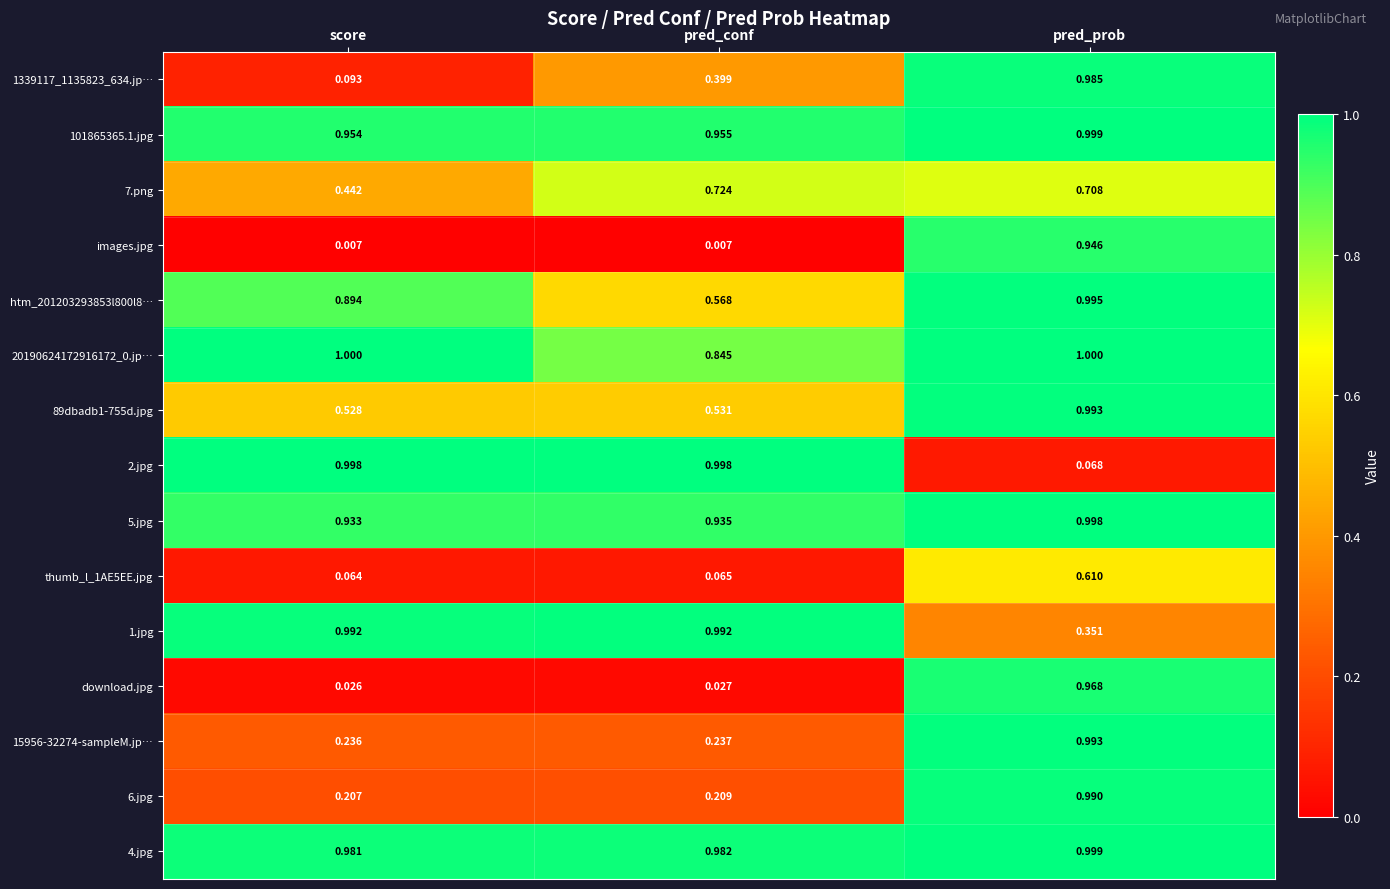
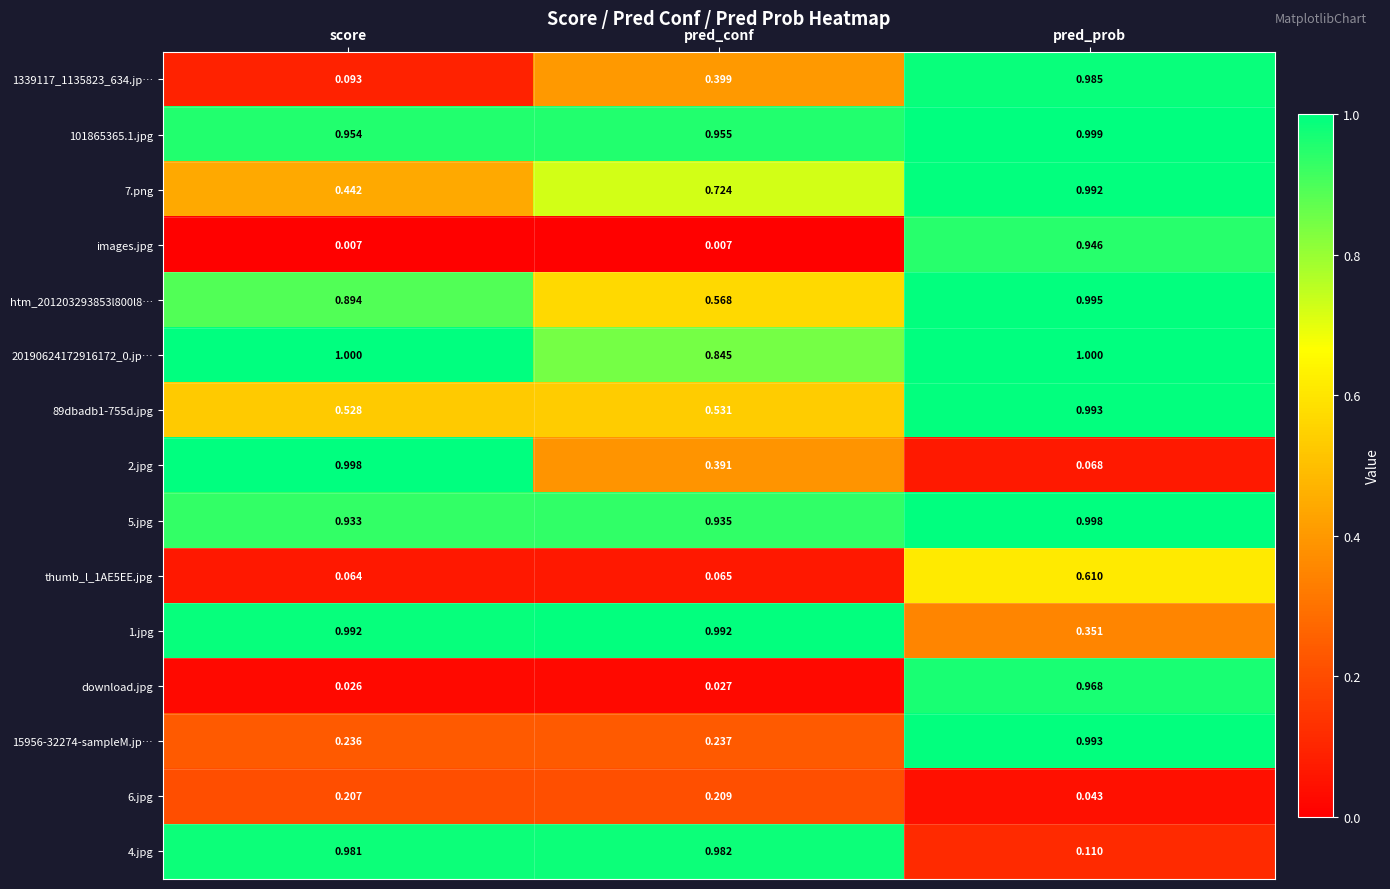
  {
    "1339117_1135823_634.jp…": {
      "score": 0.093,
      "pred_conf": 0.399,
      "pred_prob": 0.985
    },
    "101865365.1.jpg": {
      "score": 0.954,
      "pred_conf": 0.955,
      "pred_prob": 0.999
    },
    "7.png": {
      "score": 0.442,
      "pred_conf": 0.724,
-     "pred_prob": 0.708
+     "pred_prob": 0.992
    },
    "images.jpg": {
      "score": 0.007,
      "pred_conf": 0.007,
      "pred_prob": 0.946
    },
    "htm_201203293853l800l8…": {
      "score": 0.894,
      "pred_conf": 0.568,
      "pred_prob": 0.995
    },
    "20190624172916172_0.jp…": {
      "score": 1.000,
      "pred_conf": 0.845,
      "pred_prob": 1.000
    },
    "89dbadb1-755d.jpg": {
      "score": 0.528,
      "pred_conf": 0.531,
      "pred_prob": 0.993
    },
    "2.jpg": {
      "score": 0.998,
-     "pred_conf": 0.998,
+     "pred_conf": 0.391,
      "pred_prob": 0.068
    },
    "5.jpg": {
      "score": 0.933,
      "pred_conf": 0.935,
      "pred_prob": 0.998
    },
    "thumb_l_1AE5EE.jpg": {
      "score": 0.064,
      "pred_conf": 0.065,
      "pred_prob": 0.610
    },
    "1.jpg": {
      "score": 0.992,
      "pred_conf": 0.992,
      "pred_prob": 0.351
    },
    "download.jpg": {
      "score": 0.026,
      "pred_conf": 0.027,
      "pred_prob": 0.968
    },
    "15956-32274-sampleM.jp…": {
      "score": 0.236,
      "pred_conf": 0.237,
      "pred_prob": 0.993
    },
    "6.jpg": {
      "score": 0.207,
      "pred_conf": 0.209,
-     "pred_prob": 0.990
+     "pred_prob": 0.043
    },
    "4.jpg": {
      "score": 0.981,
      "pred_conf": 0.982,
-     "pred_prob": 0.999
+     "pred_prob": 0.110
    }
  }
